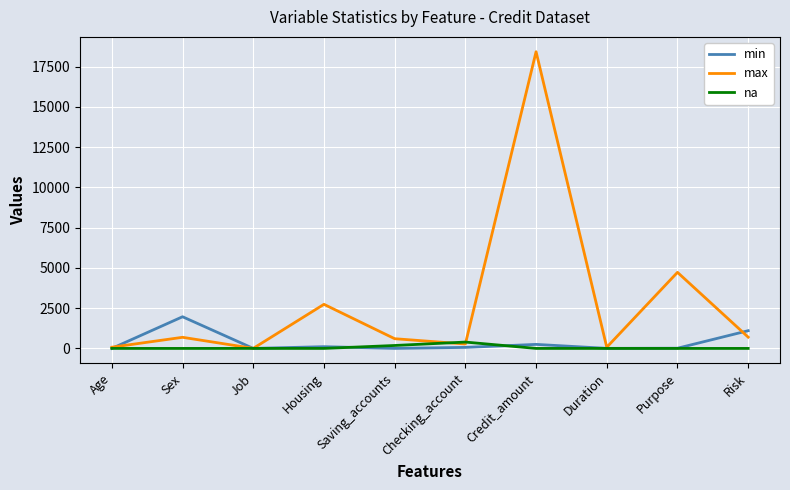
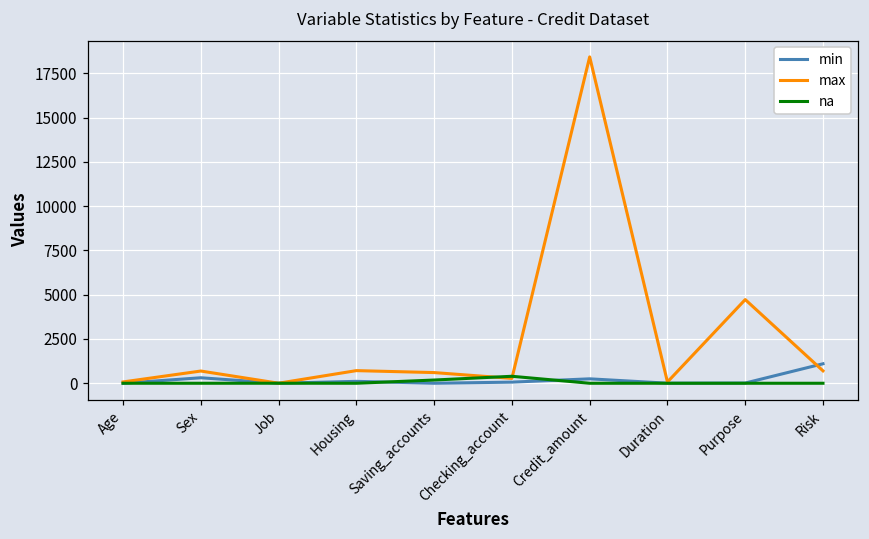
  {
    "min": {
-     "Sex": 2000,
+     "Sex": 300,
      "Saving_accounts": 0,
      "Checking_account": 100,
      "Credit_amount": 300,
      "Risk": 1100
    },
    "max": {
      "Sex": 700,
-     "Housing": 2700,
+     "Housing": 700,
      "Saving_accounts": 600,
      "Credit_amount": 18400,
      "Purpose": 4700,
      "Risk": 700
    },
    "na": {
      "Sex": 0,
      "Saving_accounts": 200,
      "Credit_amount": 0,
      "Risk": 0
    }
  }
